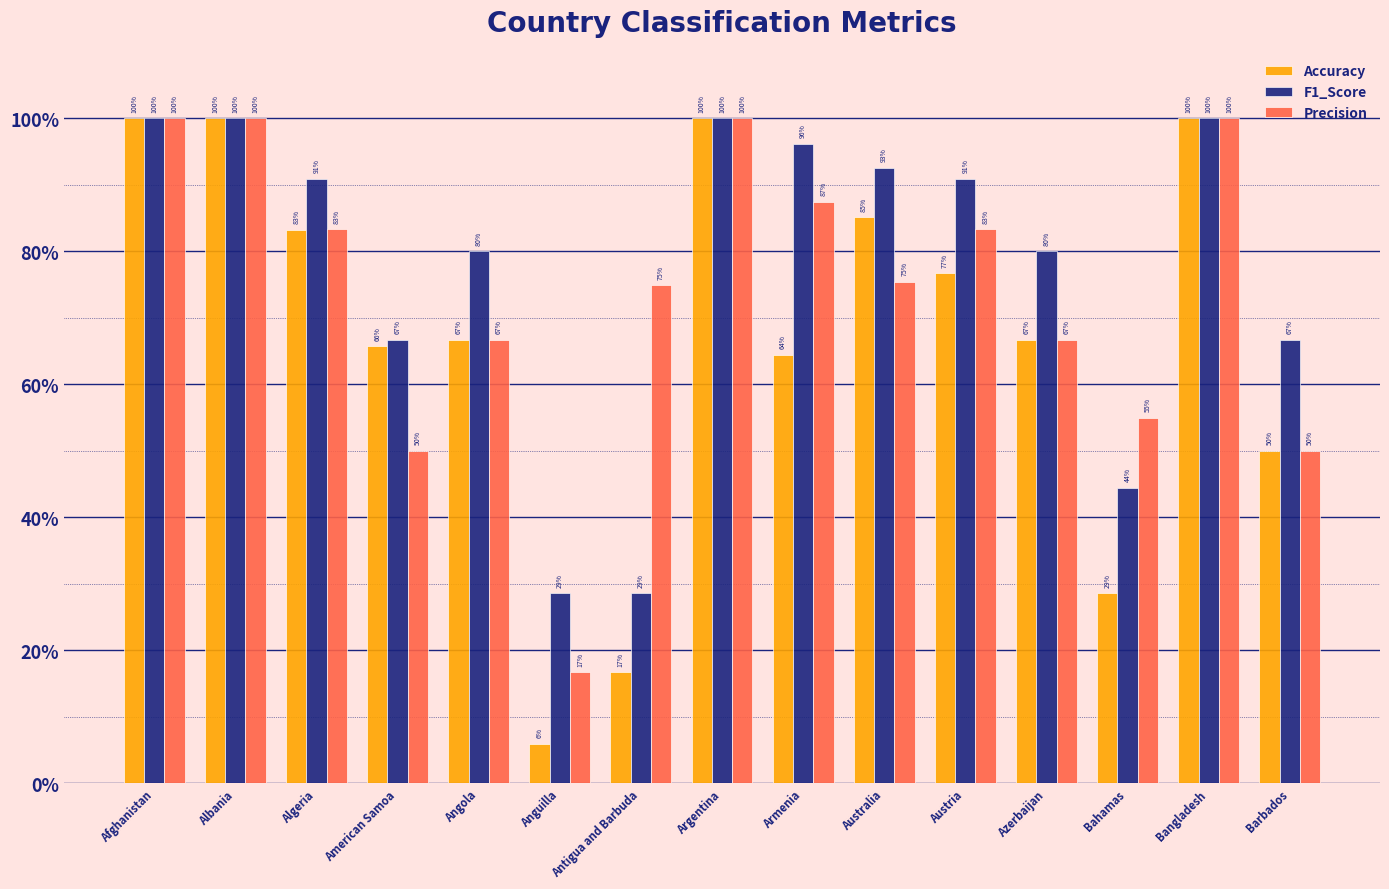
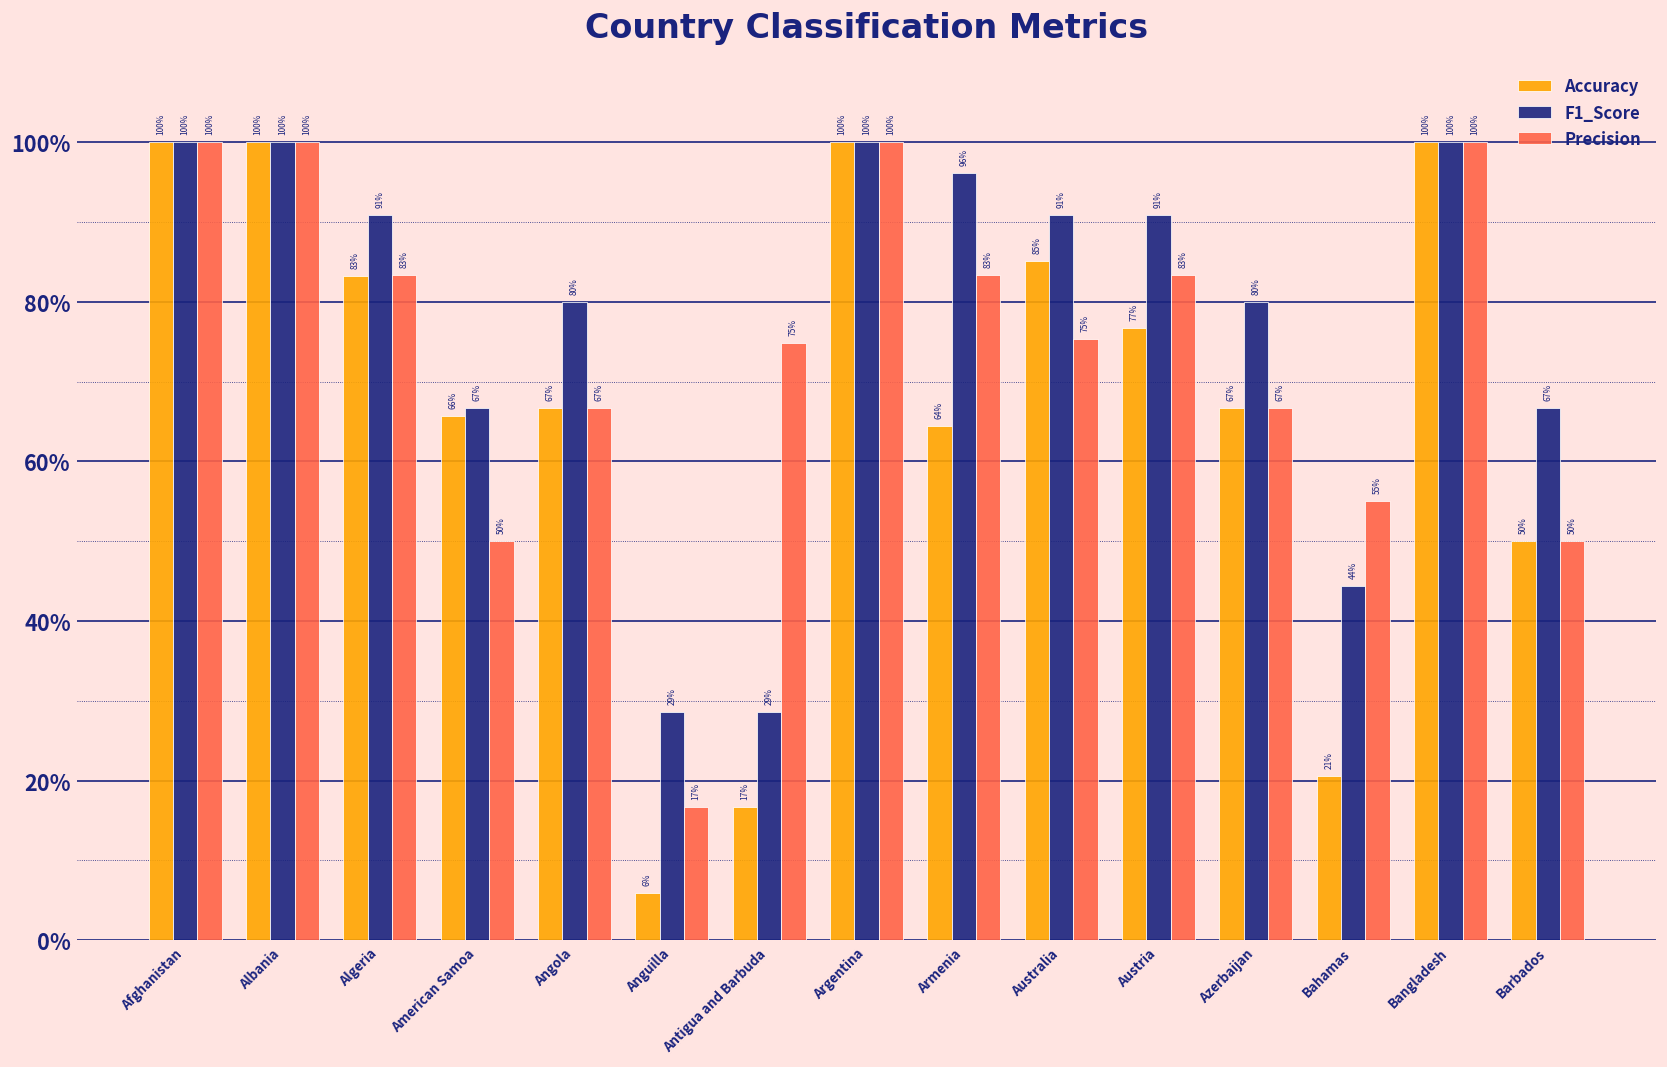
  {
    "Accuracy": {
      "Afghanistan": "100%",
      "Albania": "100%",
      "Algeria": "83%",
      "American Samoa": "66%",
      "Angola": "67%",
      "Anguilla": "6%",
      "Antigua and Barbuda": "17%",
      "Argentina": "100%",
      "Armenia": "64%",
      "Australia": "85%",
      "Austria": "77%",
      "Azerbaijan": "67%",
-     "Bahamas": "29%",
+     "Bahamas": "21%",
      "Bangladesh": "100%",
      "Barbados": "50%"
    },
    "F1_Score": {
      "Afghanistan": "100%",
      "Albania": "100%",
      "Algeria": "91%",
      "American Samoa": "67%",
      "Angola": "80%",
      "Anguilla": "29%",
      "Antigua and Barbuda": "29%",
      "Argentina": "100%",
      "Armenia": "96%",
-     "Australia": "93%",
+     "Australia": "91%",
      "Austria": "91%",
      "Azerbaijan": "80%",
      "Bahamas": "44%",
      "Bangladesh": "100%",
      "Barbados": "67%"
    },
    "Precision": {
      "Afghanistan": "100%",
      "Albania": "100%",
      "Algeria": "83%",
      "American Samoa": "50%",
      "Angola": "67%",
      "Anguilla": "17%",
      "Antigua and Barbuda": "75%",
      "Argentina": "100%",
-     "Armenia": "87%",
+     "Armenia": "83%",
      "Australia": "75%",
      "Austria": "83%",
      "Azerbaijan": "67%",
      "Bahamas": "55%",
      "Bangladesh": "100%",
      "Barbados": "50%"
    }
  }
